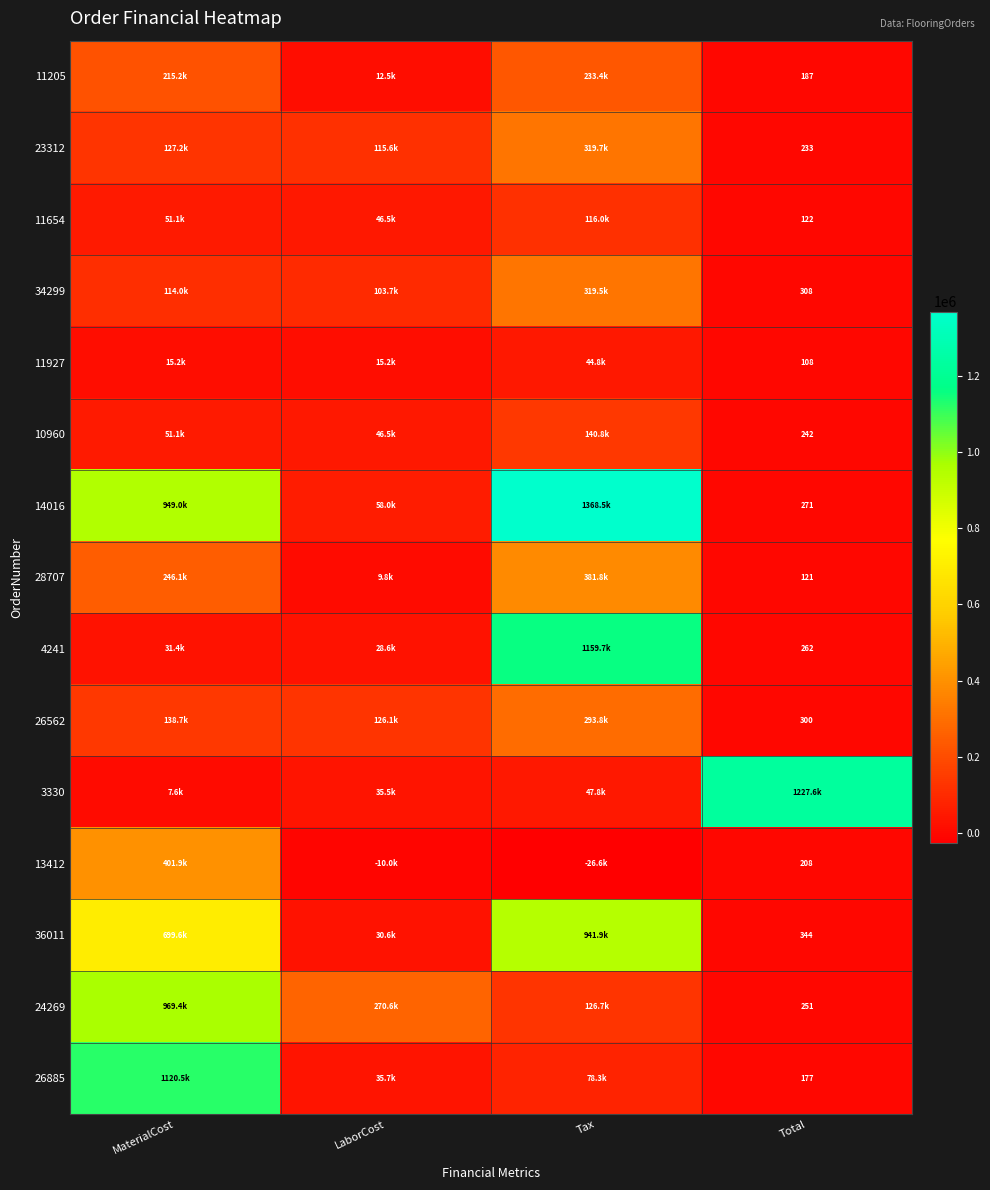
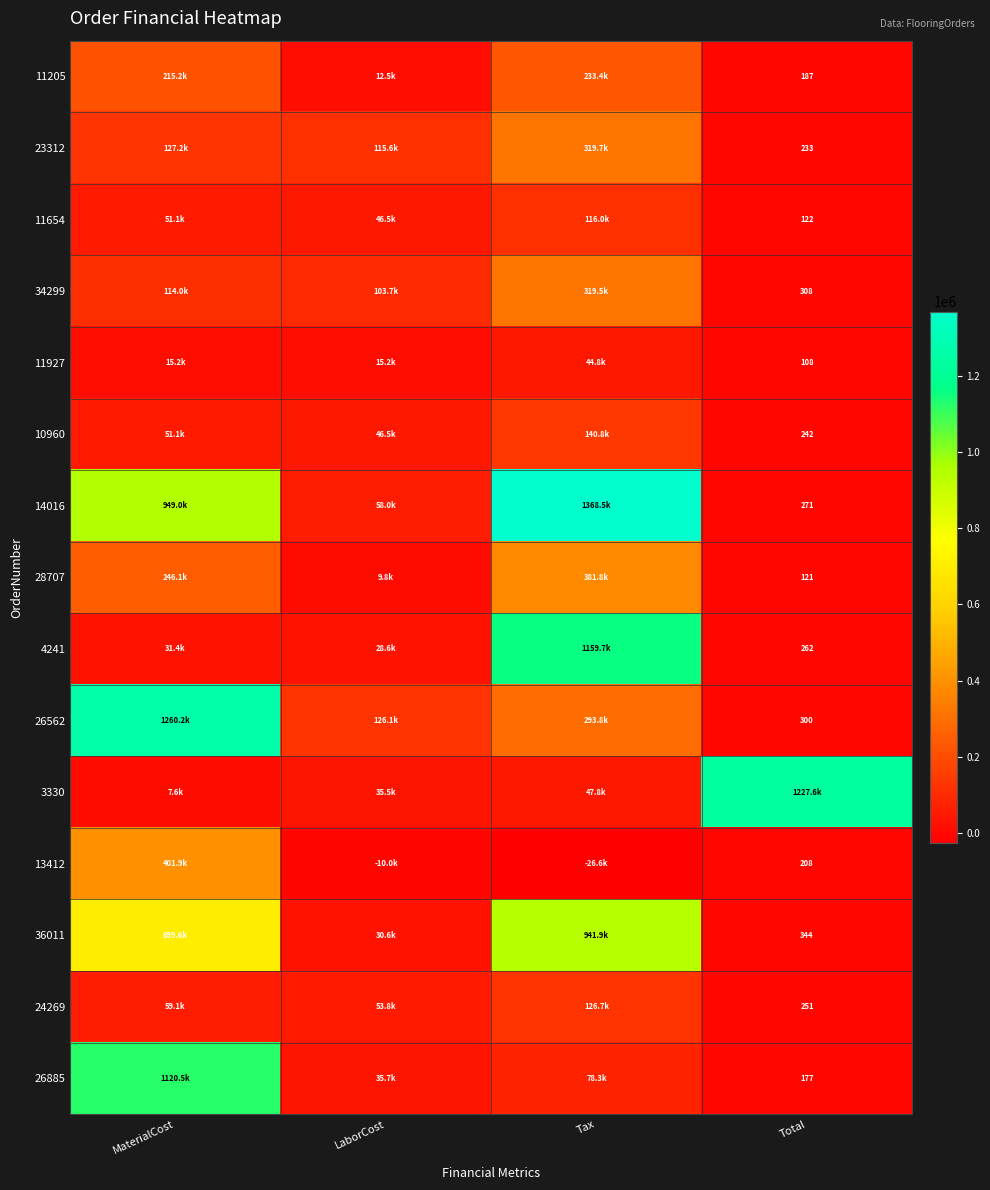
  {
    "11205": {
      "MaterialCost": "215.2k",
      "LaborCost": "12.5k",
      "Tax": "233.4k",
      "Total": "187"
    },
    "23312": {
      "MaterialCost": "127.2k",
      "LaborCost": "115.6k",
      "Tax": "319.7k",
      "Total": "233"
    },
    "11654": {
      "MaterialCost": "51.1k",
      "LaborCost": "46.5k",
      "Tax": "116.0k",
      "Total": "122"
    },
    "34299": {
      "MaterialCost": "114.0k",
      "LaborCost": "103.7k",
      "Tax": "319.5k",
      "Total": "308"
    },
    "11927": {
      "MaterialCost": "15.2k",
      "LaborCost": "15.2k",
      "Tax": "44.8k",
      "Total": "108"
    },
    "10960": {
      "MaterialCost": "51.1k",
      "LaborCost": "46.5k",
      "Tax": "140.8k",
      "Total": "242"
    },
    "14016": {
      "MaterialCost": "949.0k",
      "LaborCost": "58.0k",
      "Tax": "1368.5k",
      "Total": "271"
    },
    "28707": {
      "MaterialCost": "246.1k",
      "LaborCost": "9.8k",
      "Tax": "381.8k",
      "Total": "121"
    },
    "4241": {
      "MaterialCost": "31.4k",
      "LaborCost": "28.6k",
      "Tax": "1159.7k",
      "Total": "262"
    },
    "26562": {
-     "MaterialCost": "138.7k",
+     "MaterialCost": "1260.2k",
      "LaborCost": "126.1k",
      "Tax": "293.8k",
      "Total": "300"
    },
    "3330": {
      "MaterialCost": "7.6k",
      "LaborCost": "35.5k",
      "Tax": "47.8k",
      "Total": "1227.6k"
    },
    "13412": {
      "MaterialCost": "401.9k",
      "LaborCost": "-10.0k",
      "Tax": "-26.6k",
      "Total": "208"
    },
    "36011": {
      "MaterialCost": "699.6k",
      "LaborCost": "30.6k",
      "Tax": "941.9k",
      "Total": "344"
    },
    "24269": {
-     "MaterialCost": "969.4k",
-     "LaborCost": "270.6k",
+     "MaterialCost": "59.1k",
+     "LaborCost": "53.8k",
      "Tax": "126.7k",
      "Total": "251"
    },
    "26885": {
      "MaterialCost": "1120.5k",
      "LaborCost": "35.7k",
      "Tax": "78.3k",
      "Total": "177"
    }
  }
